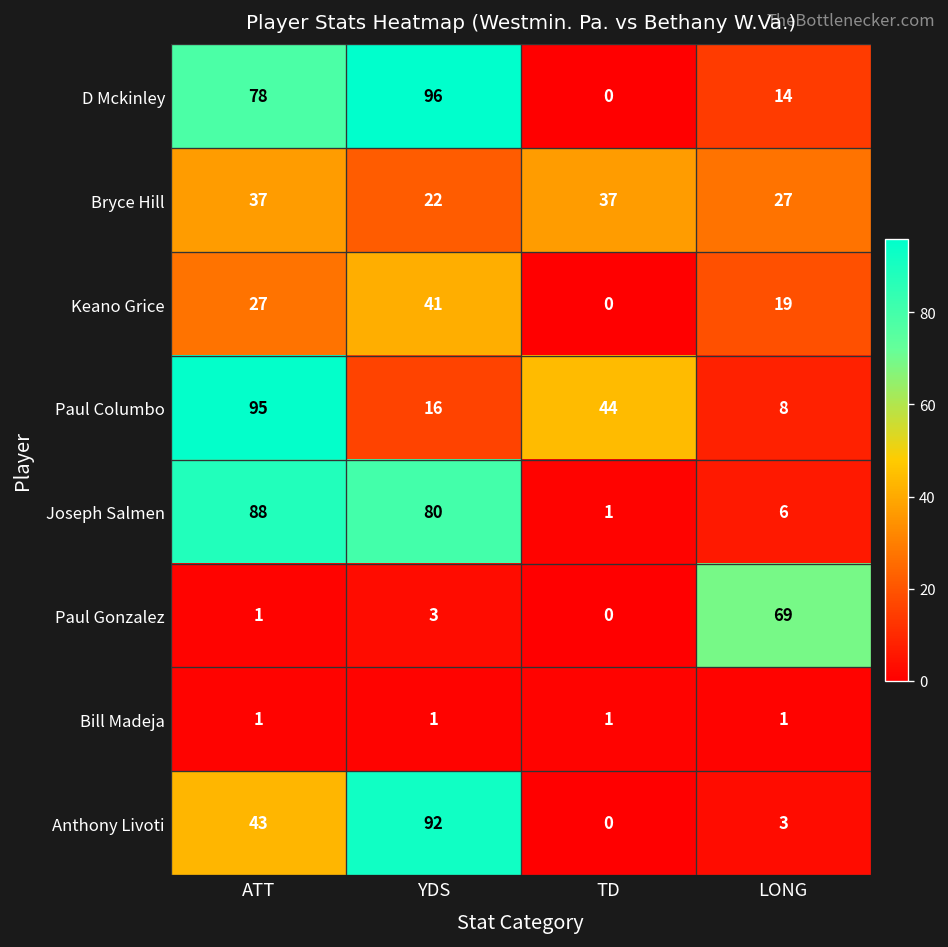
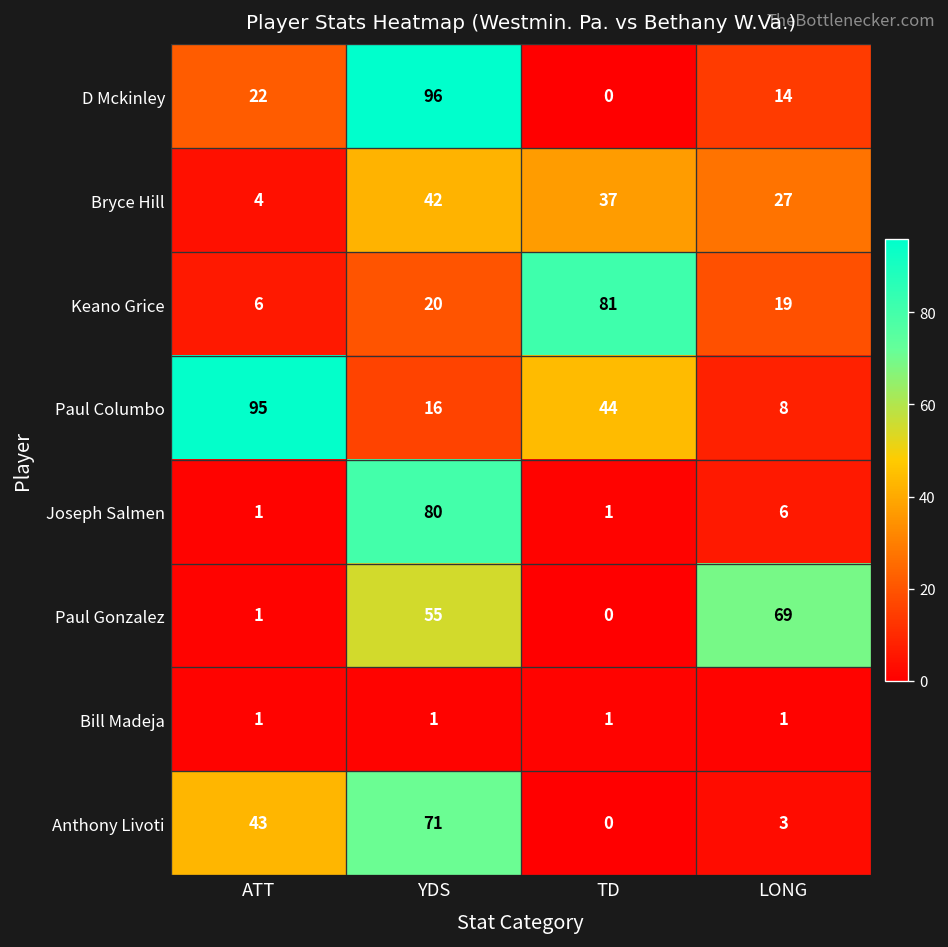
  {
    "D Mckinley": {
-     "ATT": 78,
+     "ATT": 22,
      "YDS": 96,
      "TD": 0,
      "LONG": 14
    },
    "Bryce Hill": {
-     "ATT": 37,
-     "YDS": 22,
+     "ATT": 4,
+     "YDS": 42,
      "TD": 37,
      "LONG": 27
    },
    "Keano Grice": {
-     "ATT": 27,
-     "YDS": 41,
-     "TD": 0,
+     "ATT": 6,
+     "YDS": 20,
+     "TD": 81,
      "LONG": 19
    },
    "Paul Columbo": {
      "ATT": 95,
      "YDS": 16,
      "TD": 44,
      "LONG": 8
    },
    "Joseph Salmen": {
-     "ATT": 88,
+     "ATT": 1,
      "YDS": 80,
      "TD": 1,
      "LONG": 6
    },
    "Paul Gonzalez": {
      "ATT": 1,
-     "YDS": 3,
+     "YDS": 55,
      "TD": 0,
      "LONG": 69
    },
    "Bill Madeja": {
      "ATT": 1,
      "YDS": 1,
      "TD": 1,
      "LONG": 1
    },
    "Anthony Livoti": {
      "ATT": 43,
-     "YDS": 92,
+     "YDS": 71,
      "TD": 0,
      "LONG": 3
    }
  }
